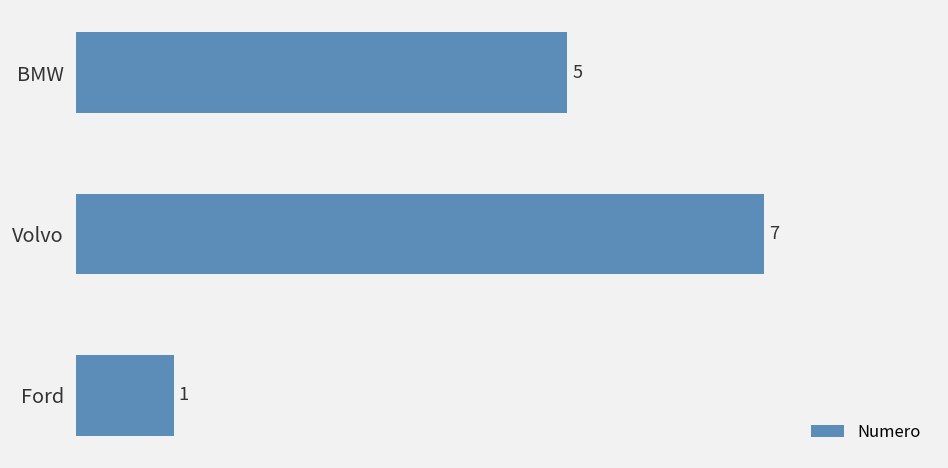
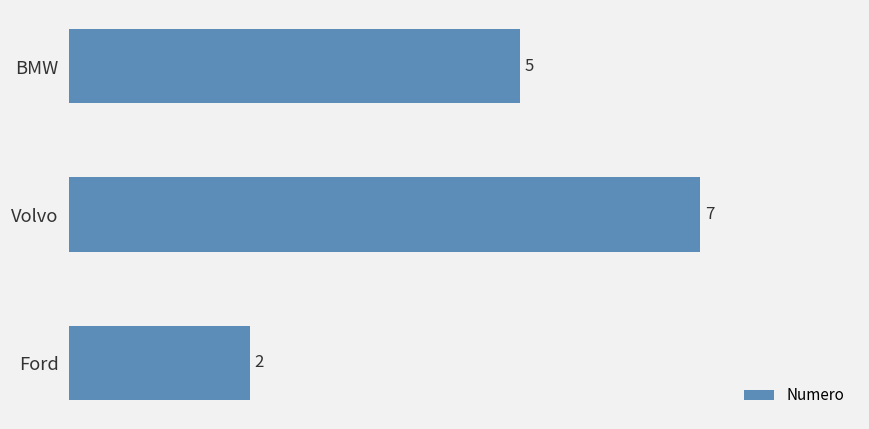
  {
    "BMW": 5,
    "Volvo": 7,
-   "Ford": 1
+   "Ford": 2
  }
